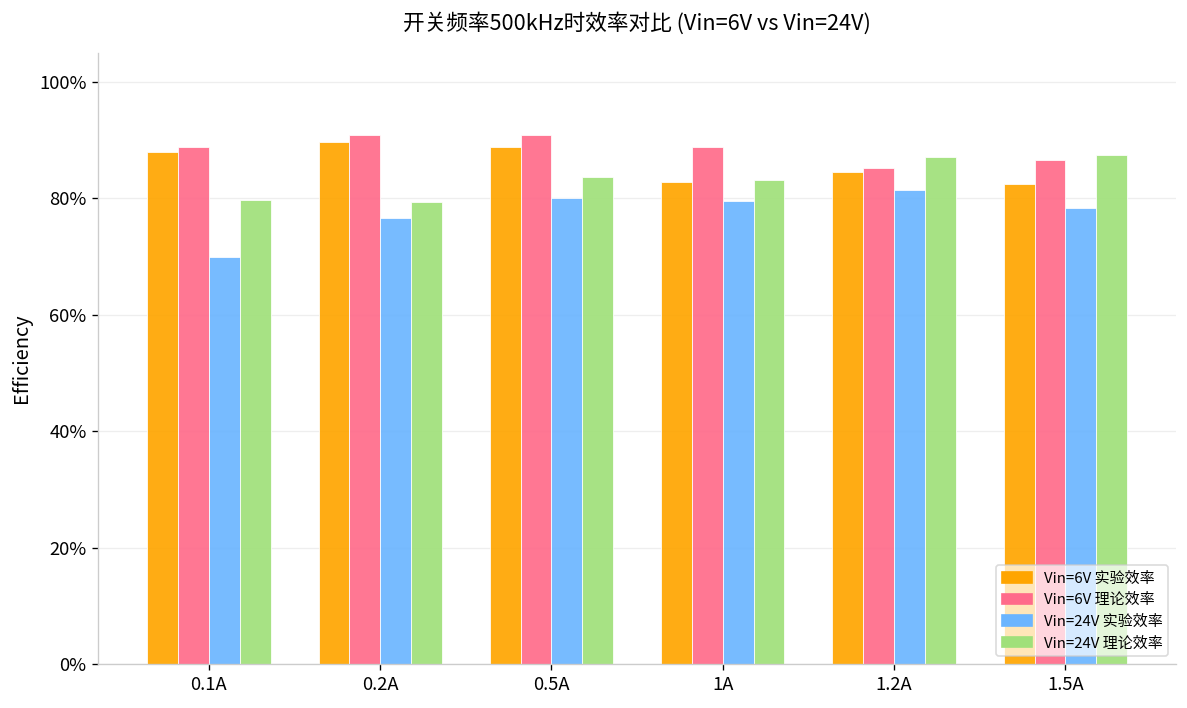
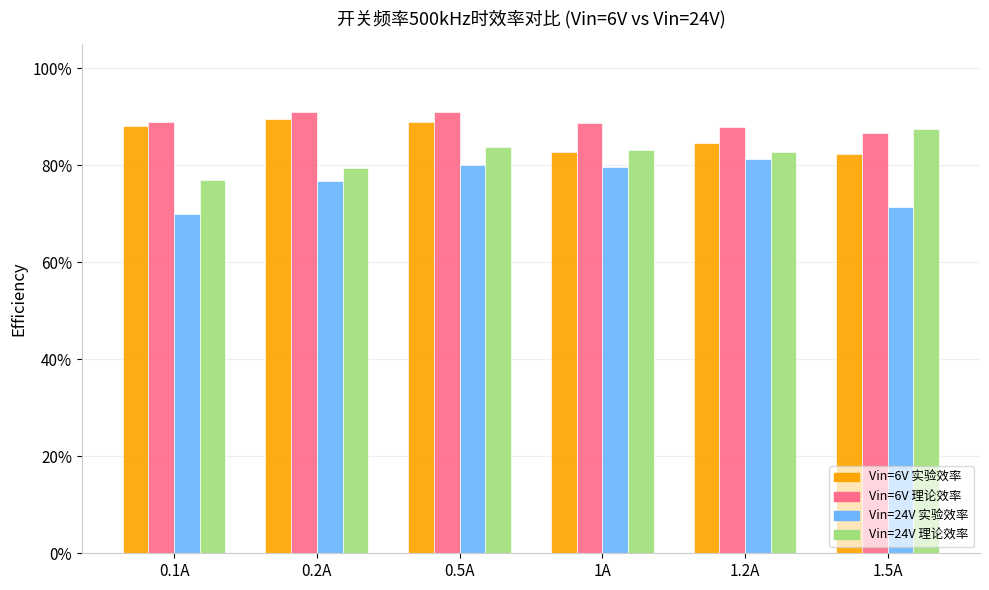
  {
    "Vin=6V 实验效率": {
      "0.1A": "88%",
      "0.2A": "90%",
      "0.5A": "89%",
      "1A": "83%",
      "1.2A": "85%",
      "1.5A": "82%"
    },
    "Vin=6V 理论效率": {
      "0.1A": "89%",
      "0.2A": "91%",
      "0.5A": "91%",
      "1A": "89%",
-     "1.2A": "85%",
+     "1.2A": "88%",
      "1.5A": "87%"
    },
    "Vin=24V 实验效率": {
      "0.1A": "70%",
      "0.2A": "77%",
      "0.5A": "80%",
      "1A": "80%",
      "1.2A": "81%",
-     "1.5A": "78%"
+     "1.5A": "71%"
    },
    "Vin=24V 理论效率": {
-     "0.1A": "80%",
+     "0.1A": "77%",
      "0.2A": "79%",
      "0.5A": "84%",
      "1A": "83%",
-     "1.2A": "87%",
+     "1.2A": "83%",
      "1.5A": "88%"
    }
  }
